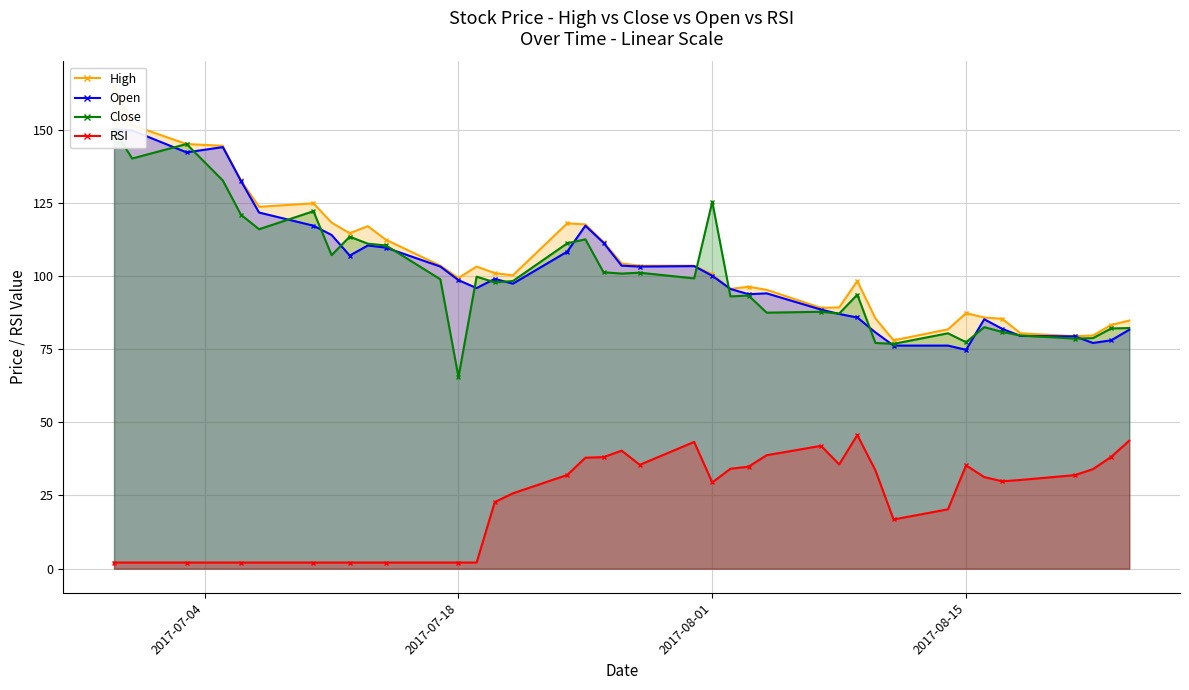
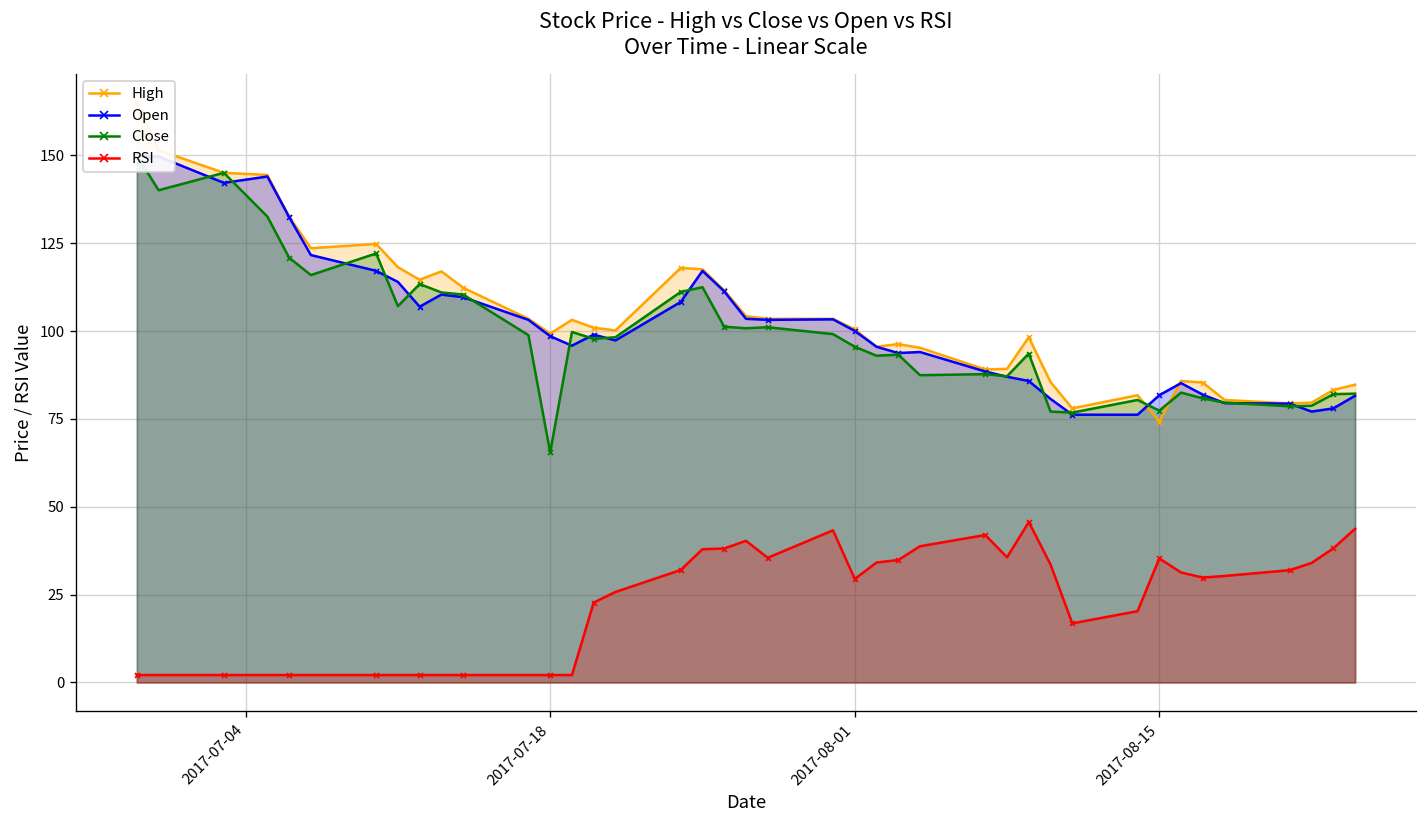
  {
    "High": {
-     "2017-08-15": 87
+     "2017-08-15": 74
    },
    "Open": {
-     "2017-08-15": 75
+     "2017-08-15": 82
    },
    "Close": {
      "2017-07-18": 65,
-     "2017-08-01": 125,
+     "2017-08-01": 96,
      "2017-08-15": 77
    },
    "RSI": {
      "2017-07-18": 2,
      "2017-08-01": 29,
      "2017-08-15": 35
    }
  }
